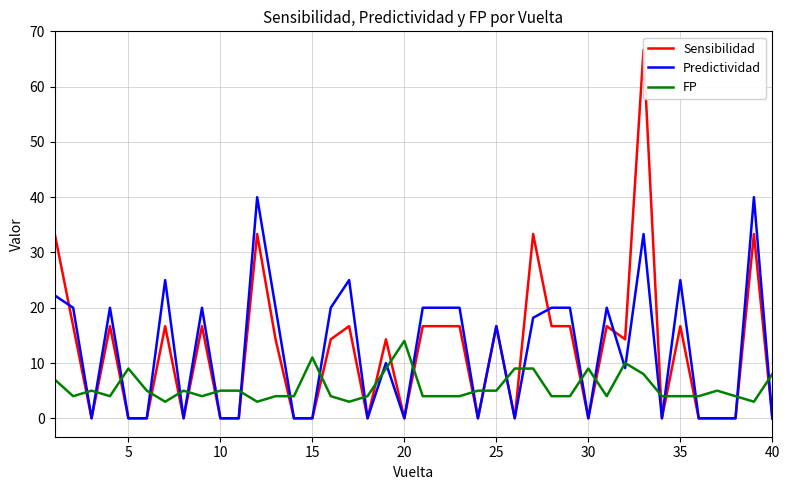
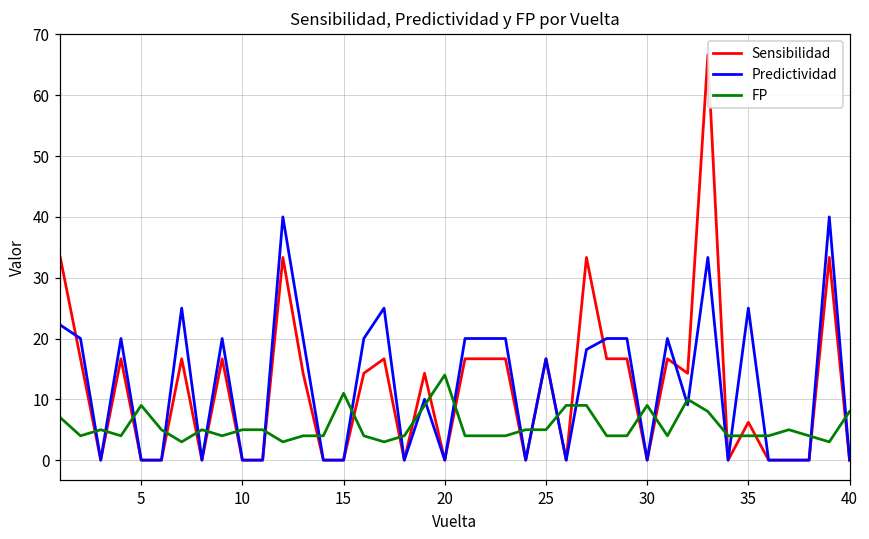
  {
    "Sensibilidad": {
-     "35": 17
+     "35": 6
    },
    "Predictividad": {
      "35": 25
    },
    "FP": {
      "5": 9,
      "10": 5,
      "15": 11,
      "20": 14,
      "25": 5,
      "30": 9,
      "35": 4,
      "40": 8
    }
  }
